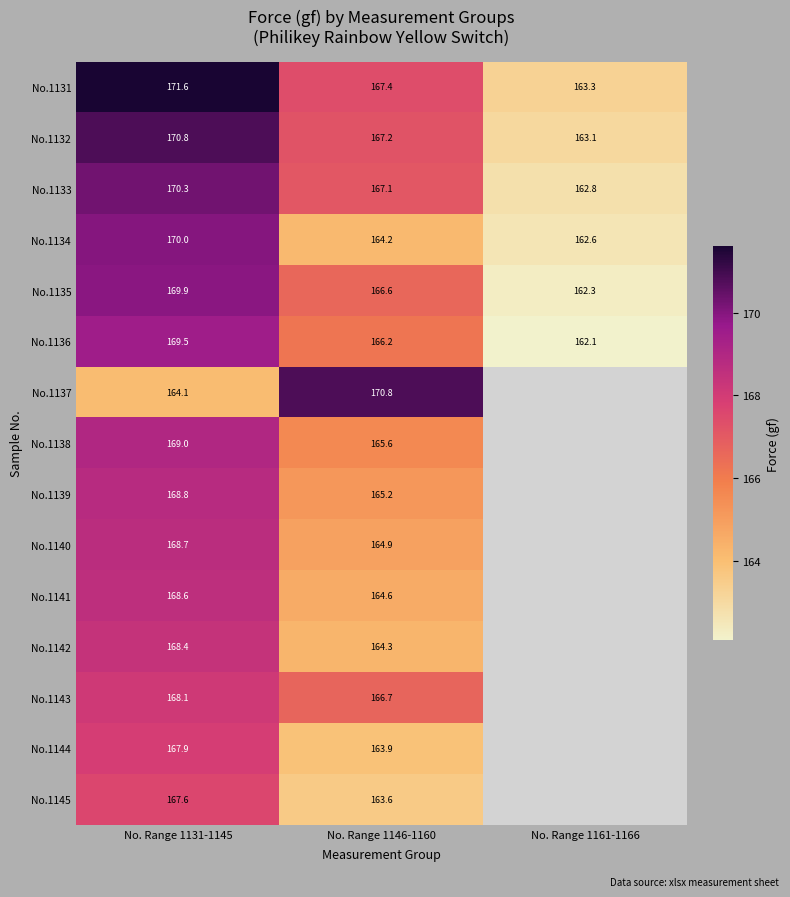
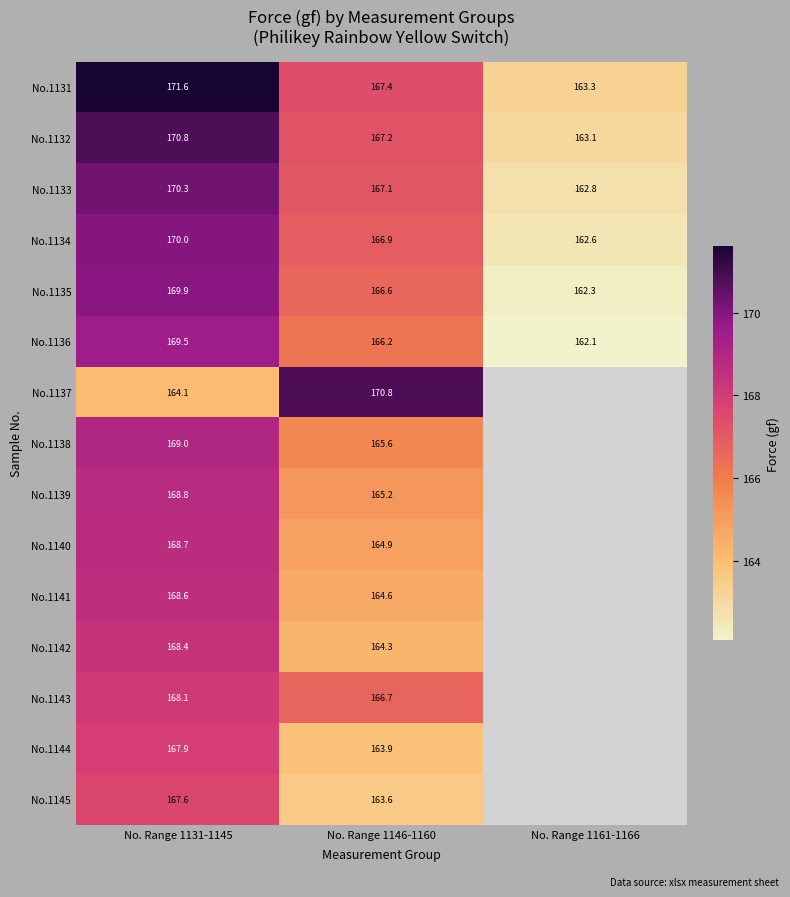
  {
    "No.1131": {
      "No. Range 1131-1145": 171.6,
      "No. Range 1146-1160": 167.4,
      "No. Range 1161-1166": 163.3
    },
    "No.1132": {
      "No. Range 1131-1145": 170.8,
      "No. Range 1146-1160": 167.2,
      "No. Range 1161-1166": 163.1
    },
    "No.1133": {
      "No. Range 1131-1145": 170.3,
      "No. Range 1146-1160": 167.1,
      "No. Range 1161-1166": 162.8
    },
    "No.1134": {
      "No. Range 1131-1145": 170.0,
-     "No. Range 1146-1160": 164.2,
+     "No. Range 1146-1160": 166.9,
      "No. Range 1161-1166": 162.6
    },
    "No.1135": {
      "No. Range 1131-1145": 169.9,
      "No. Range 1146-1160": 166.6,
      "No. Range 1161-1166": 162.3
    },
    "No.1136": {
      "No. Range 1131-1145": 169.5,
      "No. Range 1146-1160": 166.2,
      "No. Range 1161-1166": 162.1
    },
    "No.1137": {
      "No. Range 1131-1145": 164.1,
      "No. Range 1146-1160": 170.8
    },
    "No.1138": {
      "No. Range 1131-1145": 169.0,
      "No. Range 1146-1160": 165.6
    },
    "No.1139": {
      "No. Range 1131-1145": 168.8,
      "No. Range 1146-1160": 165.2
    },
    "No.1140": {
      "No. Range 1131-1145": 168.7,
      "No. Range 1146-1160": 164.9
    },
    "No.1141": {
      "No. Range 1131-1145": 168.6,
      "No. Range 1146-1160": 164.6
    },
    "No.1142": {
      "No. Range 1131-1145": 168.4,
      "No. Range 1146-1160": 164.3
    },
    "No.1143": {
      "No. Range 1131-1145": 168.1,
      "No. Range 1146-1160": 166.7
    },
    "No.1144": {
      "No. Range 1131-1145": 167.9,
      "No. Range 1146-1160": 163.9
    },
    "No.1145": {
      "No. Range 1131-1145": 167.6,
      "No. Range 1146-1160": 163.6
    }
  }
